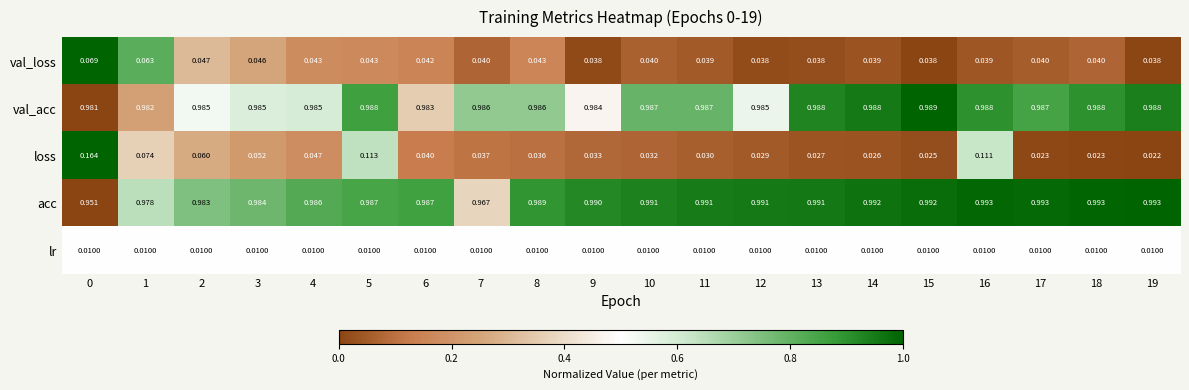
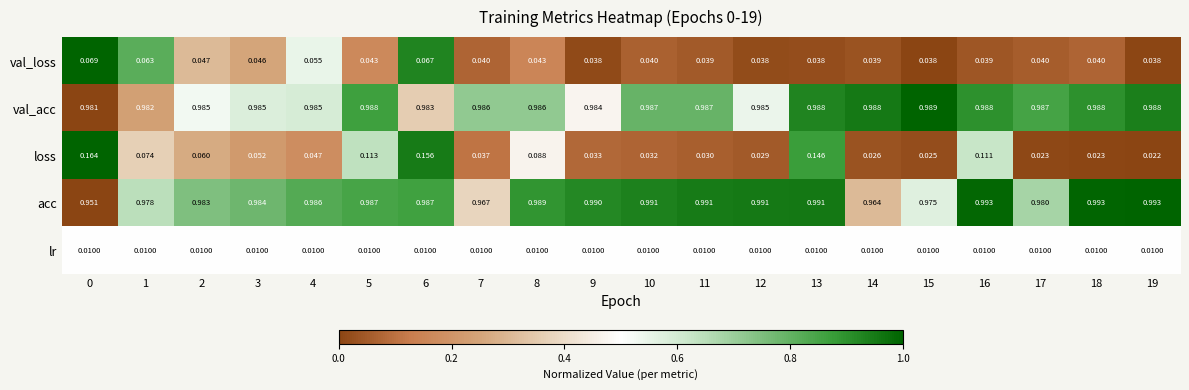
  {
    "val_loss": {
      "0": 0.069,
      "1": 0.063,
      "2": 0.047,
      "3": 0.046,
-     "4": 0.043,
+     "4": 0.055,
      "5": 0.043,
-     "6": 0.042,
+     "6": 0.067,
      "7": 0.040,
      "8": 0.043,
      "9": 0.038,
      "10": 0.040,
      "11": 0.039,
      "12": 0.038,
      "13": 0.038,
      "14": 0.039,
      "15": 0.038,
      "16": 0.039,
      "17": 0.040,
      "18": 0.040,
      "19": 0.038
    },
    "val_acc": {
      "0": 0.981,
      "1": 0.982,
      "2": 0.985,
      "3": 0.985,
      "4": 0.985,
      "5": 0.988,
      "6": 0.983,
      "7": 0.986,
      "8": 0.986,
      "9": 0.984,
      "10": 0.987,
      "11": 0.987,
      "12": 0.985,
      "13": 0.988,
      "14": 0.988,
      "15": 0.989,
      "16": 0.988,
      "17": 0.987,
      "18": 0.988,
      "19": 0.988
    },
    "loss": {
      "0": 0.164,
      "1": 0.074,
      "2": 0.060,
      "3": 0.052,
      "4": 0.047,
      "5": 0.113,
-     "6": 0.040,
+     "6": 0.156,
      "7": 0.037,
-     "8": 0.036,
+     "8": 0.088,
      "9": 0.033,
      "10": 0.032,
      "11": 0.030,
      "12": 0.029,
-     "13": 0.027,
+     "13": 0.146,
      "14": 0.026,
      "15": 0.025,
      "16": 0.111,
      "17": 0.023,
      "18": 0.023,
      "19": 0.022
    },
    "acc": {
      "0": 0.951,
      "1": 0.978,
      "2": 0.983,
      "3": 0.984,
      "4": 0.986,
      "5": 0.987,
      "6": 0.987,
      "7": 0.967,
      "8": 0.989,
      "9": 0.990,
      "10": 0.991,
      "11": 0.991,
      "12": 0.991,
      "13": 0.991,
-     "14": 0.992,
-     "15": 0.992,
+     "14": 0.964,
+     "15": 0.975,
      "16": 0.993,
-     "17": 0.993,
+     "17": 0.980,
      "18": 0.993,
      "19": 0.993
    },
    "lr": {
      "0": 0.0100,
      "1": 0.0100,
      "2": 0.0100,
      "3": 0.0100,
      "4": 0.0100,
      "5": 0.0100,
      "6": 0.0100,
      "7": 0.0100,
      "8": 0.0100,
      "9": 0.0100,
      "10": 0.0100,
      "11": 0.0100,
      "12": 0.0100,
      "13": 0.0100,
      "14": 0.0100,
      "15": 0.0100,
      "16": 0.0100,
      "17": 0.0100,
      "18": 0.0100,
      "19": 0.0100
    }
  }
